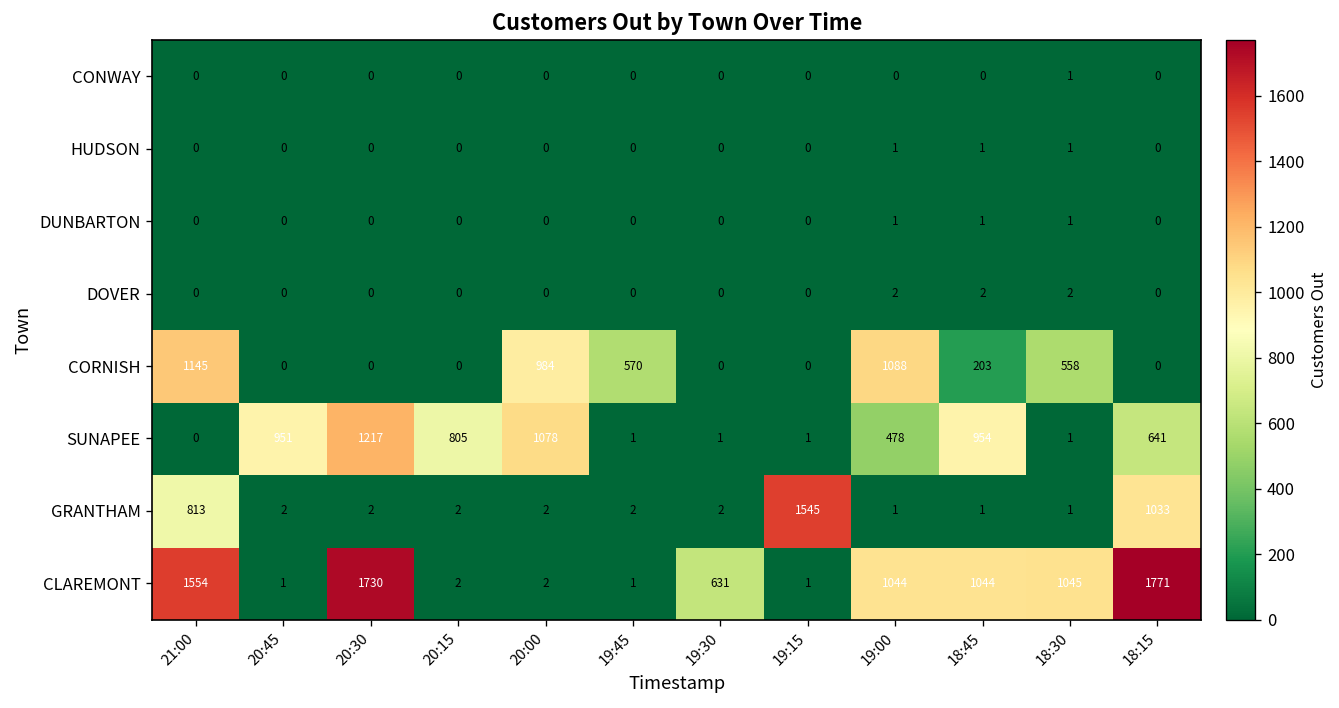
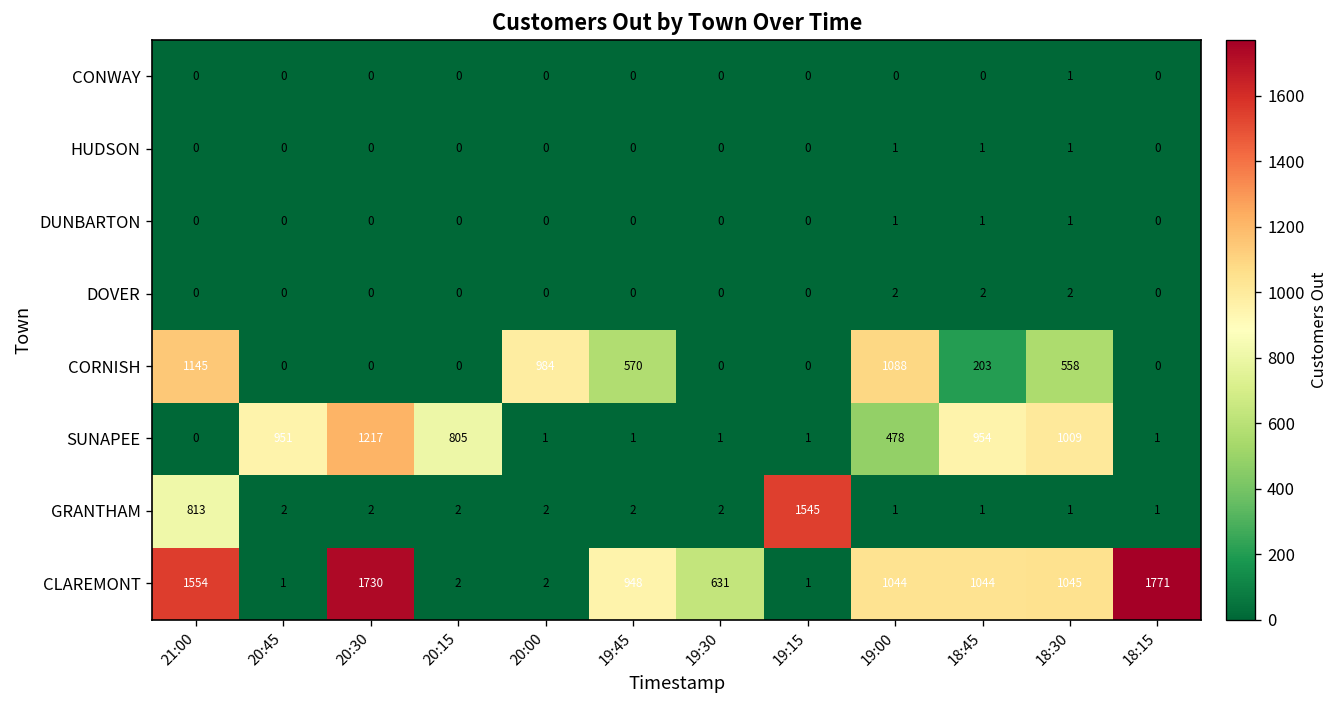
  {
    "CONWAY": {
      "21:00": 0,
      "20:45": 0,
      "20:30": 0,
      "20:15": 0,
      "20:00": 0,
      "19:45": 0,
      "19:30": 0,
      "19:15": 0,
      "19:00": 0,
      "18:45": 0,
      "18:30": 1,
      "18:15": 0
    },
    "HUDSON": {
      "21:00": 0,
      "20:45": 0,
      "20:30": 0,
      "20:15": 0,
      "20:00": 0,
      "19:45": 0,
      "19:30": 0,
      "19:15": 0,
      "19:00": 1,
      "18:45": 1,
      "18:30": 1,
      "18:15": 0
    },
    "DUNBARTON": {
      "21:00": 0,
      "20:45": 0,
      "20:30": 0,
      "20:15": 0,
      "20:00": 0,
      "19:45": 0,
      "19:30": 0,
      "19:15": 0,
      "19:00": 1,
      "18:45": 1,
      "18:30": 1,
      "18:15": 0
    },
    "DOVER": {
      "21:00": 0,
      "20:45": 0,
      "20:30": 0,
      "20:15": 0,
      "20:00": 0,
      "19:45": 0,
      "19:30": 0,
      "19:15": 0,
      "19:00": 2,
      "18:45": 2,
      "18:30": 2,
      "18:15": 0
    },
    "CORNISH": {
      "21:00": 1145,
      "20:45": 0,
      "20:30": 0,
      "20:15": 0,
      "20:00": 984,
      "19:45": 570,
      "19:30": 0,
      "19:15": 0,
      "19:00": 1088,
      "18:45": 203,
      "18:30": 558,
      "18:15": 0
    },
    "SUNAPEE": {
      "21:00": 0,
      "20:45": 951,
      "20:30": 1217,
      "20:15": 805,
-     "20:00": 1078,
+     "20:00": 1,
      "19:45": 1,
      "19:30": 1,
      "19:15": 1,
      "19:00": 478,
      "18:45": 954,
-     "18:30": 1,
-     "18:15": 641
+     "18:30": 1009,
+     "18:15": 1
    },
    "GRANTHAM": {
      "21:00": 813,
      "20:45": 2,
      "20:30": 2,
      "20:15": 2,
      "20:00": 2,
      "19:45": 2,
      "19:30": 2,
      "19:15": 1545,
      "19:00": 1,
      "18:45": 1,
      "18:30": 1,
-     "18:15": 1033
+     "18:15": 1
    },
    "CLAREMONT": {
      "21:00": 1554,
      "20:45": 1,
      "20:30": 1730,
      "20:15": 2,
      "20:00": 2,
-     "19:45": 1,
+     "19:45": 948,
      "19:30": 631,
      "19:15": 1,
      "19:00": 1044,
      "18:45": 1044,
      "18:30": 1045,
      "18:15": 1771
    }
  }
